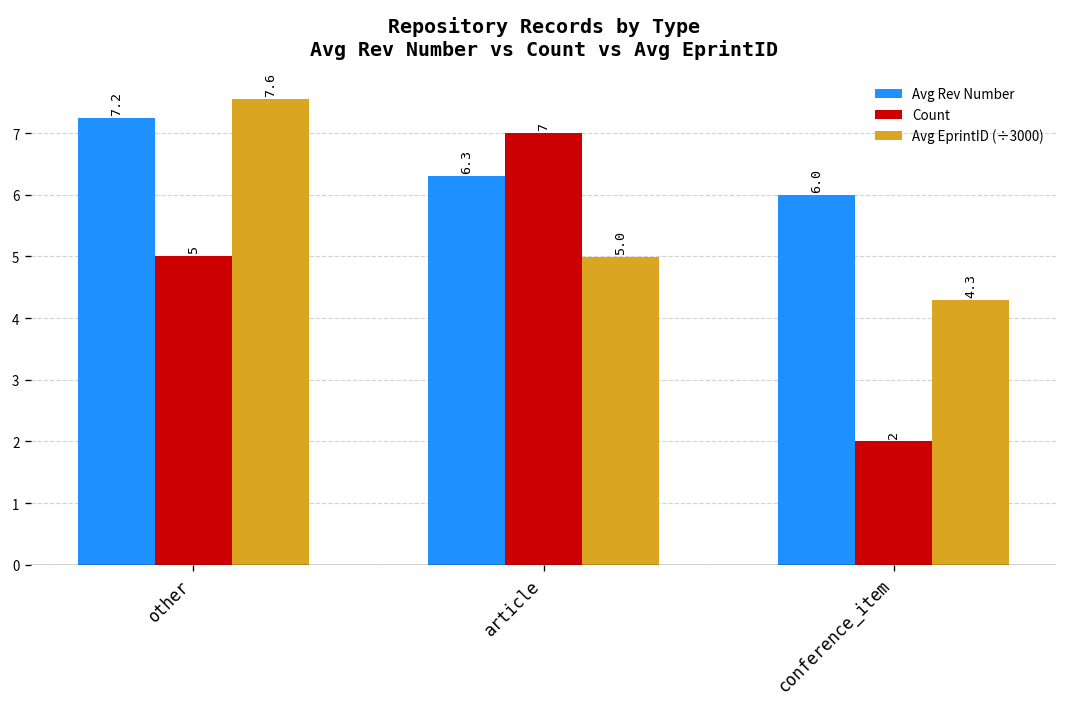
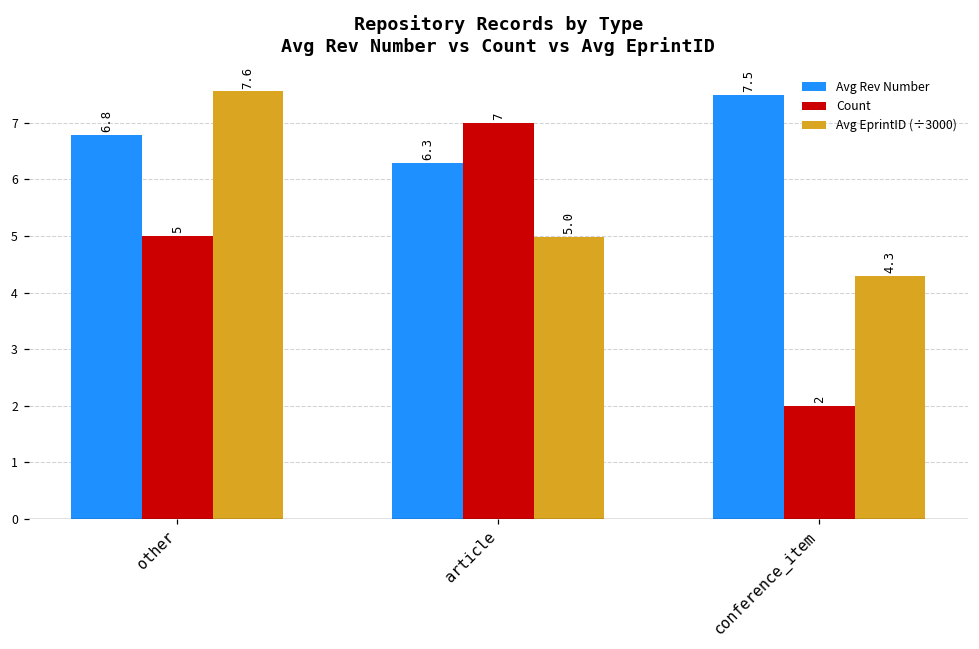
  {
    "Avg Rev Number": {
-     "other": 7.2,
+     "other": 6.8,
      "article": 6.3,
-     "conference_item": 6.0
+     "conference_item": 7.5
    },
    "Count": {
      "other": 5,
      "article": 7,
      "conference_item": 2
    },
    "Avg EprintID (÷3000)": {
      "other": 7.6,
      "article": 5.0,
      "conference_item": 4.3
    }
  }
